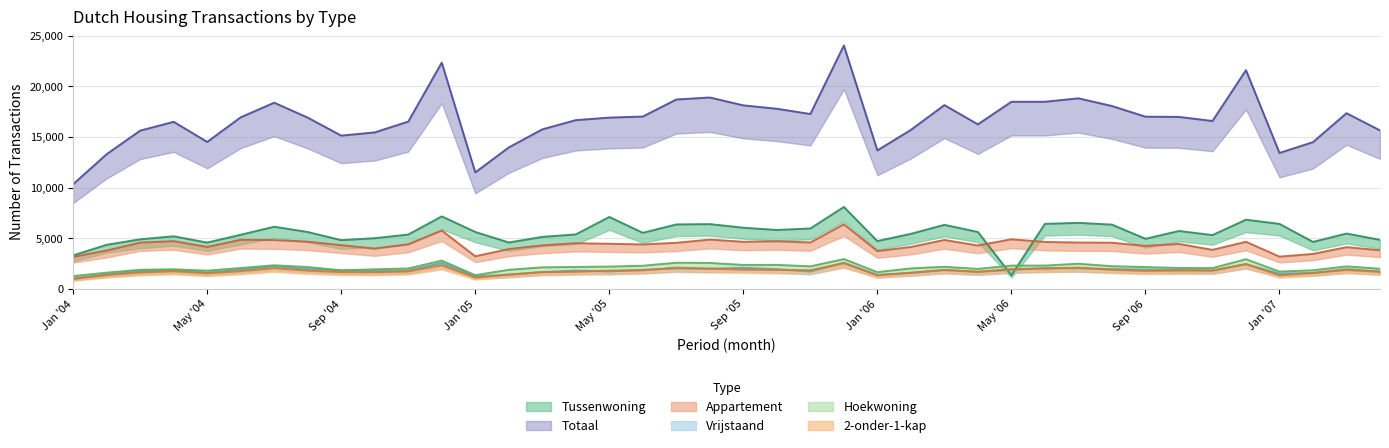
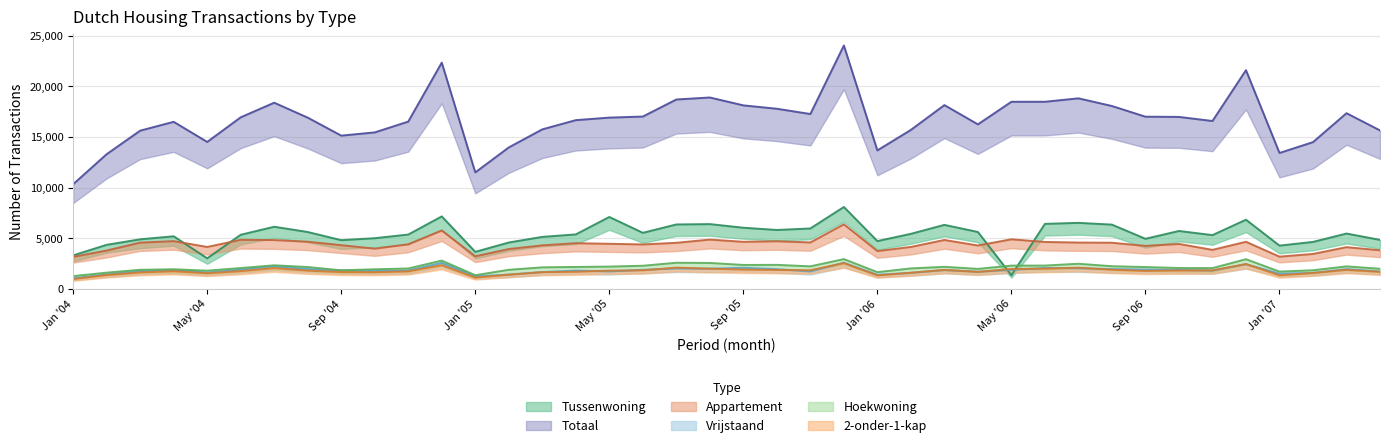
  {
    "Tussenwoning": {
-     "May '04": "4,600",
+     "May '04": "3,000",
      "Sep '04": "4,800",
-     "Jan '05": "5,600",
+     "Jan '05": "3,600",
      "May '05": "7,100",
      "Sep '05": "6,000",
      "Jan '06": "4,700",
      "May '06": "1,300",
      "Sep '06": "4,900",
-     "Jan '07": "6,400"
+     "Jan '07": "4,300"
    }
  }
